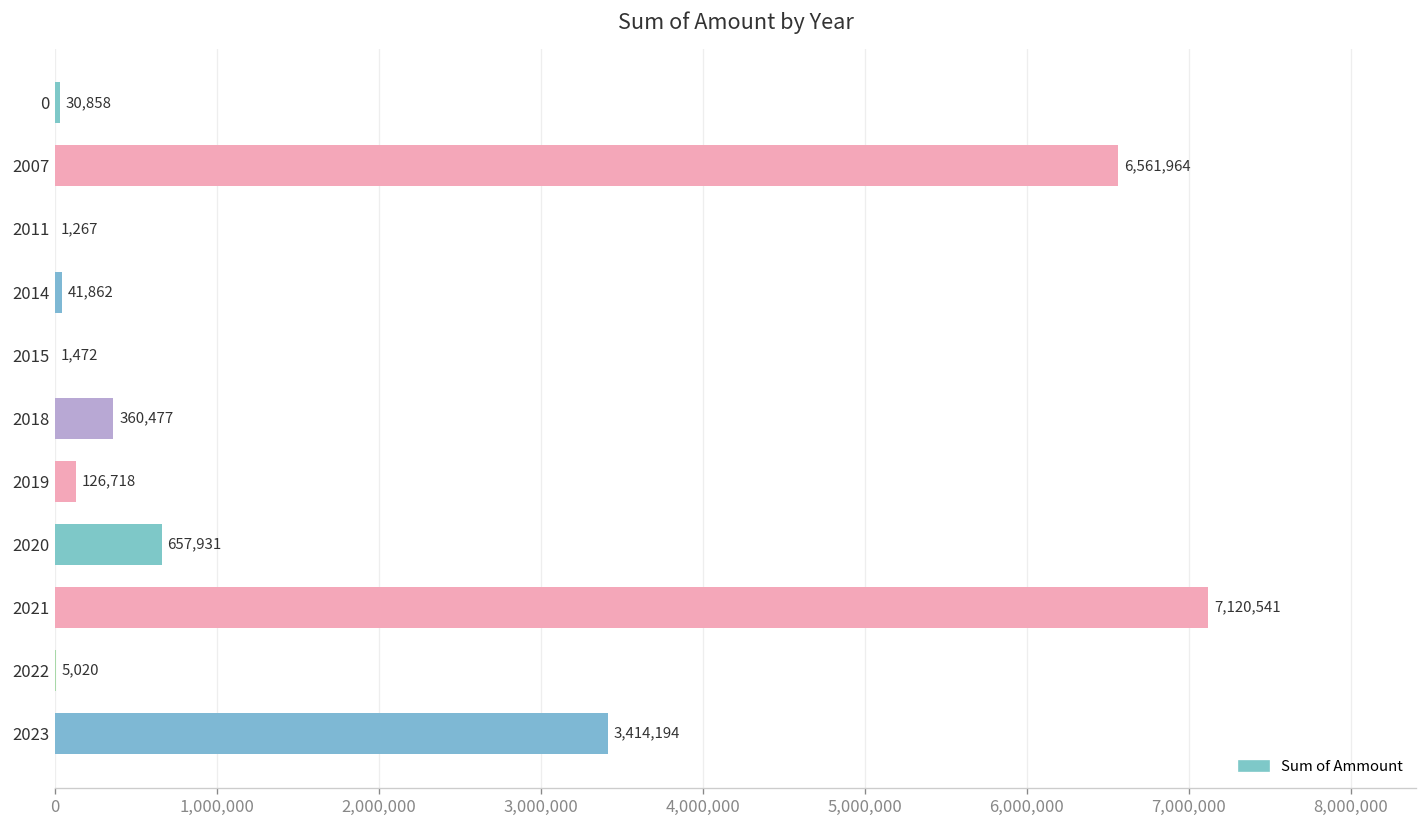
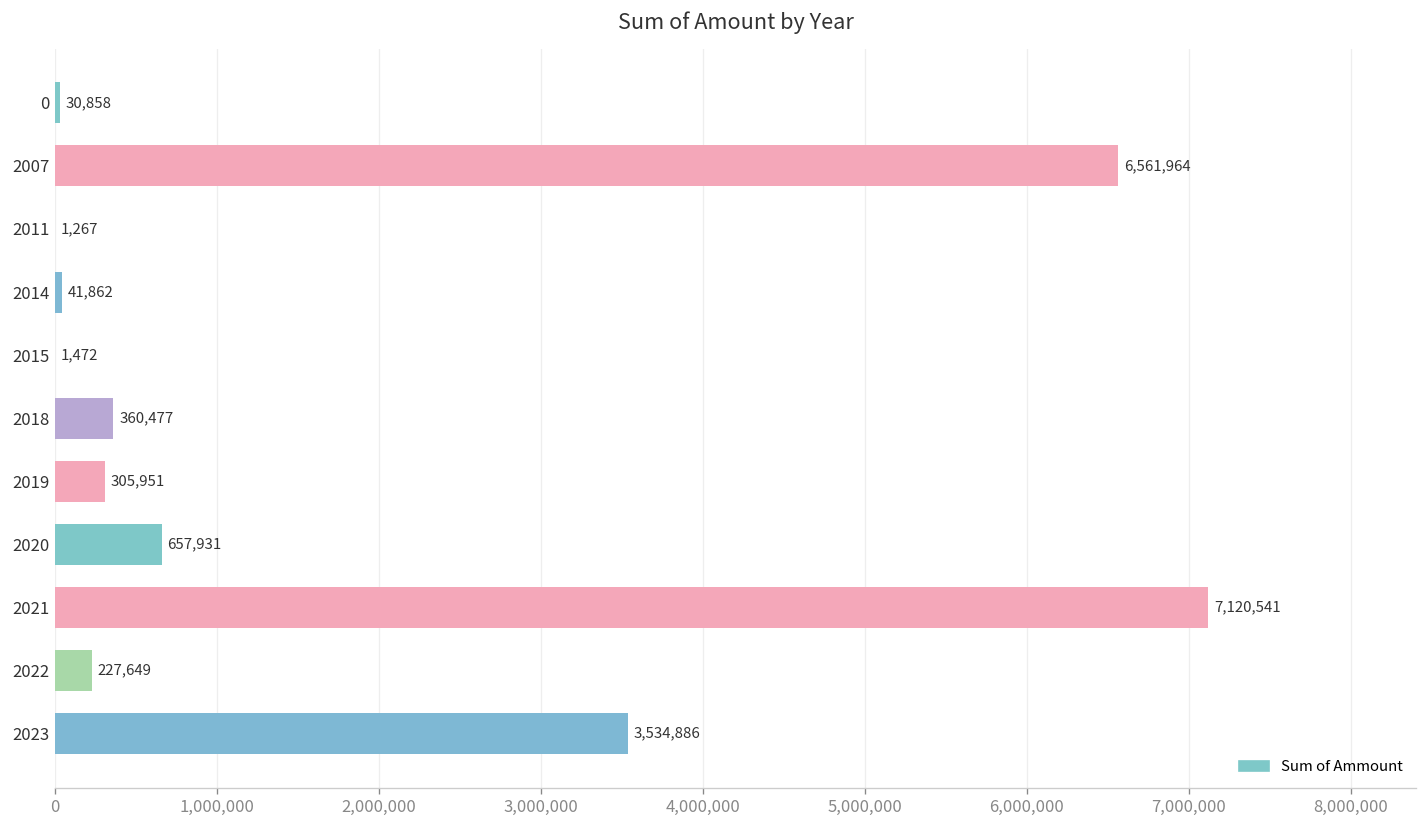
  {
    "0": "30,858",
    "2007": "6,561,964",
    "2011": "1,267",
    "2014": "41,862",
    "2015": "1,472",
    "2018": "360,477",
-   "2019": "126,718",
+   "2019": "305,951",
    "2020": "657,931",
    "2021": "7,120,541",
-   "2022": "5,020",
-   "2023": "3,414,194"
+   "2022": "227,649",
+   "2023": "3,534,886"
  }
